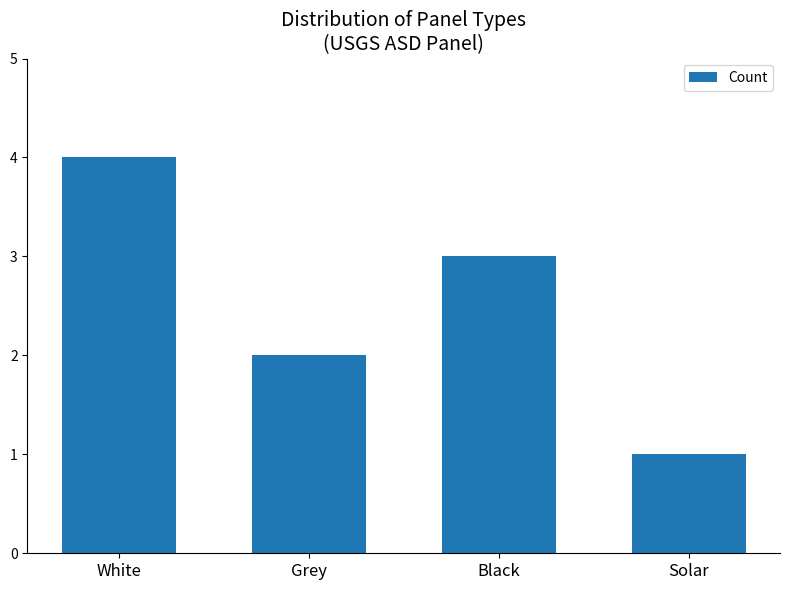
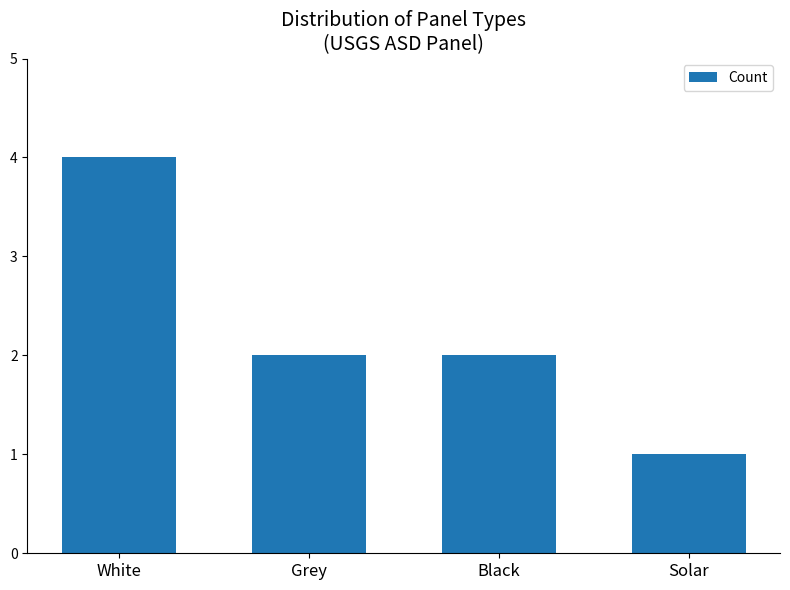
  {
    "White": 4,
    "Grey": 2,
-   "Black": 3,
+   "Black": 2,
    "Solar": 1
  }
